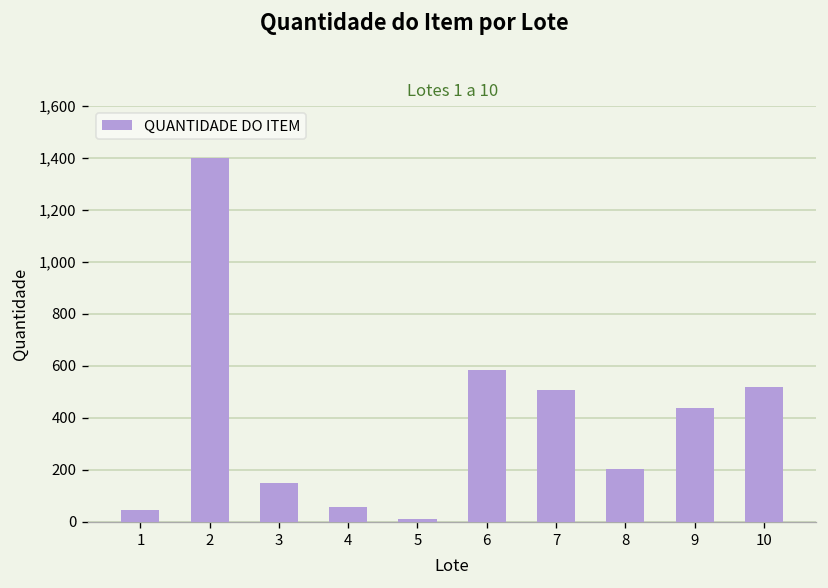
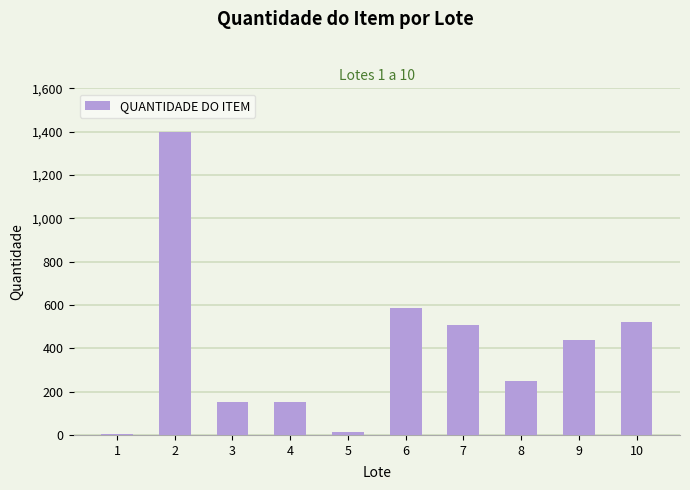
  {
-   "1": "40",
+   "1": "10",
    "2": "1,400",
    "3": "150",
-   "4": "60",
+   "4": "150",
    "5": "10",
    "6": "580",
    "7": "510",
-   "8": "210",
+   "8": "250",
    "9": "440",
    "10": "520"
  }
